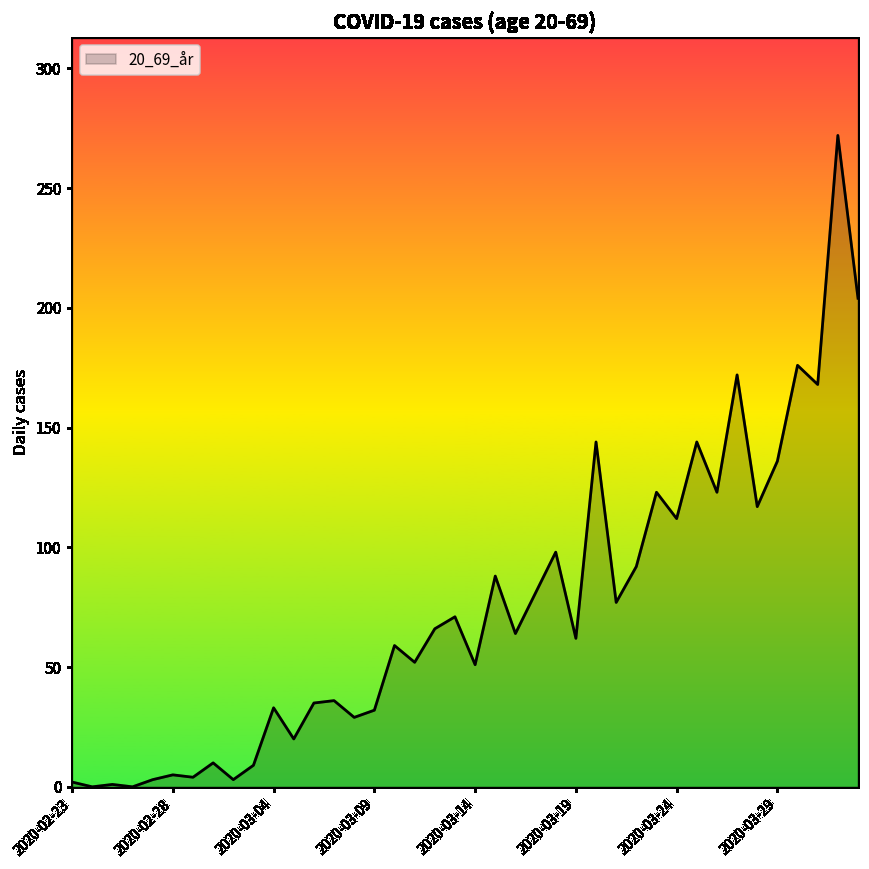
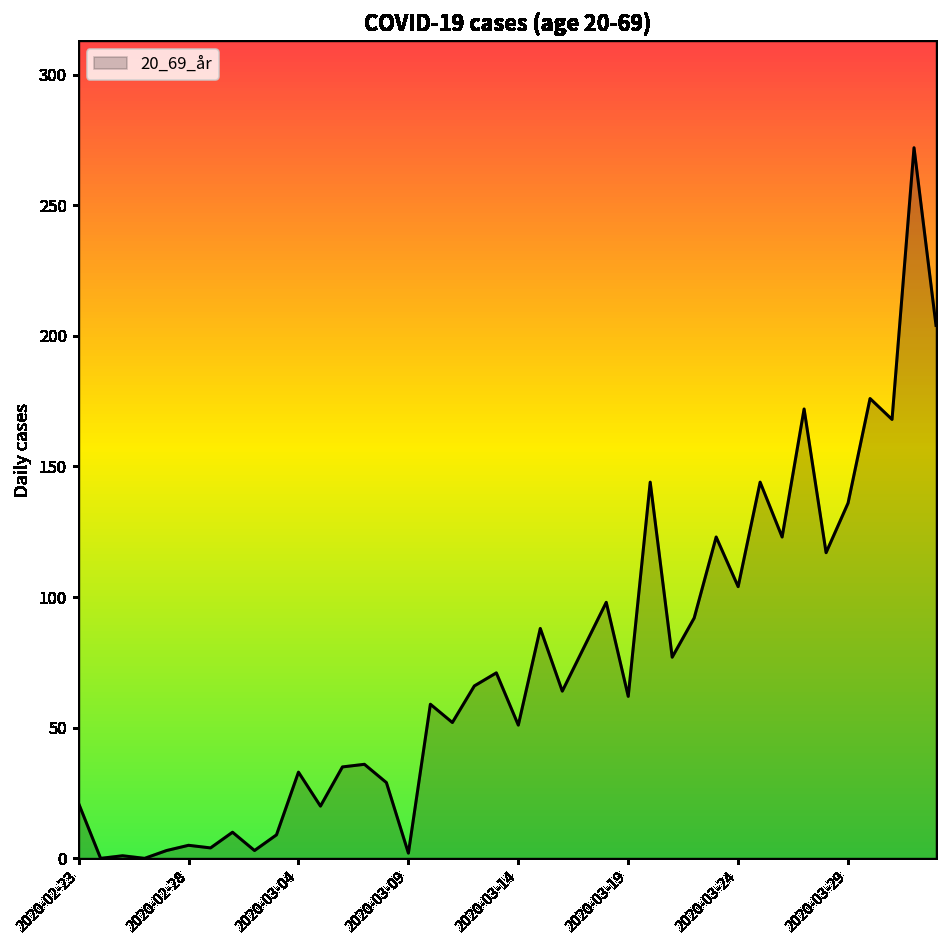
  {
-   "2020-02-23": 2,
+   "2020-02-23": 21,
    "2020-02-28": 5,
    "2020-03-04": 33,
-   "2020-03-09": 32,
+   "2020-03-09": 2,
    "2020-03-14": 51,
    "2020-03-19": 62,
-   "2020-03-24": 112,
+   "2020-03-24": 104,
    "2020-03-29": 136
  }
